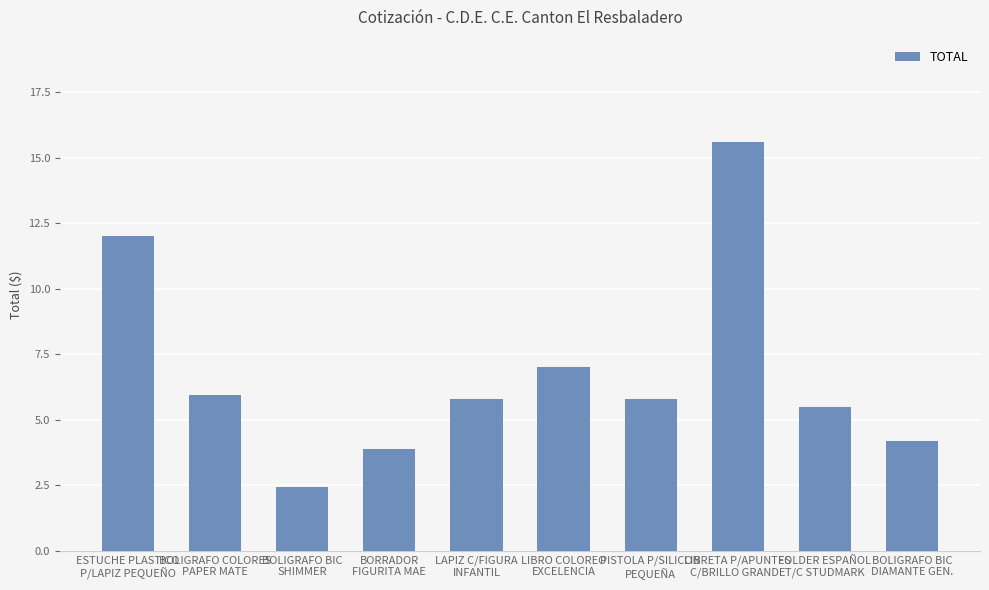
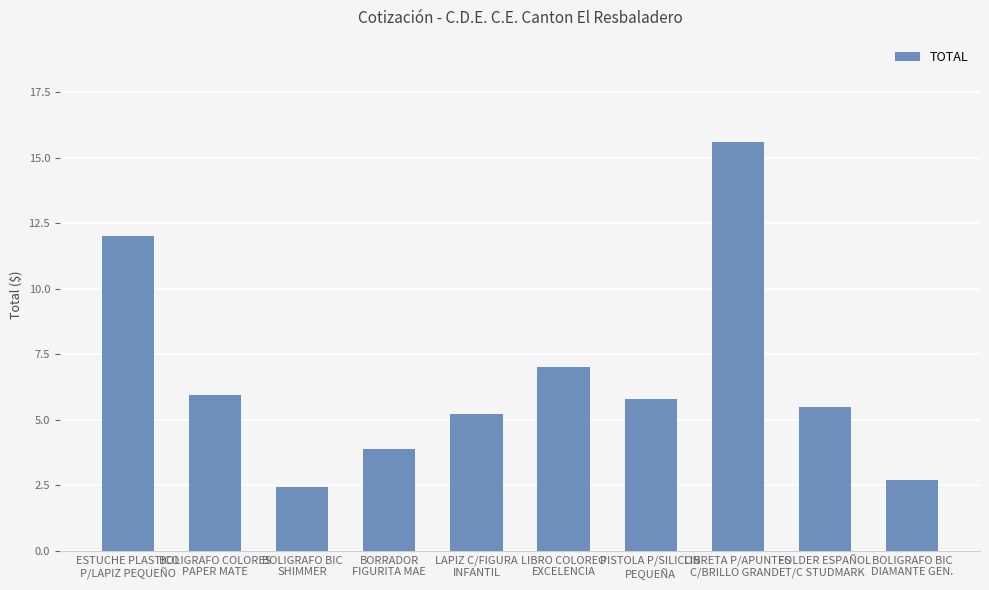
  {
    "BOLIGRAFO BIC SHIMMER": 2.5,
    "BORRADOR FIGURITA MAE": 3.9,
-   "LAPIZ C/FIGURA INFANTIL": 5.8,
+   "LAPIZ C/FIGURA INFANTIL": 5.2,
    "LIBRO COLOREO EXCELENCIA": 7.0,
    "FOLDER ESPAÑOL T/C STUDMARK": 5.5,
-   "BOLIGRAFO BIC DIAMANTE GEN.": 4.2
+   "BOLIGRAFO BIC DIAMANTE GEN.": 2.7
  }
